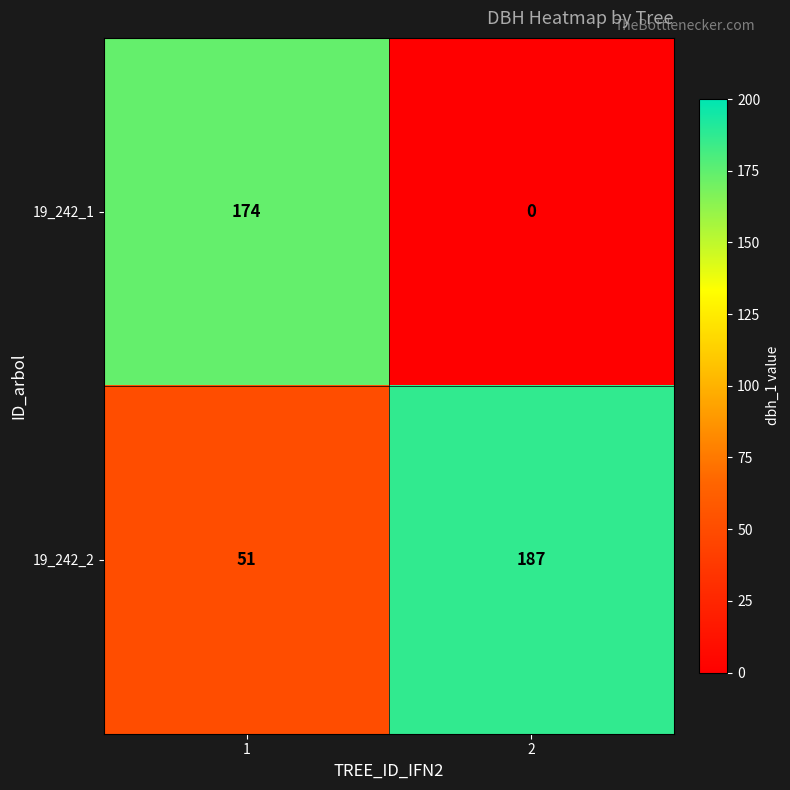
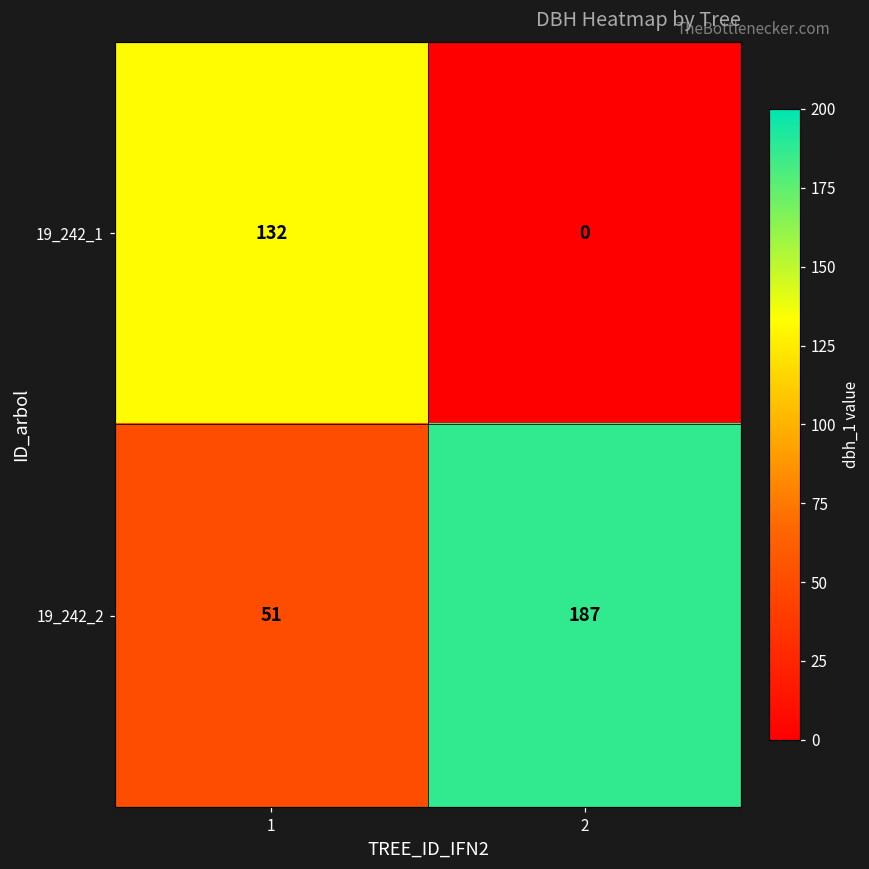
  {
    "19_242_1": {
-     "1": 174,
+     "1": 132,
      "2": 0
    },
    "19_242_2": {
      "1": 51,
      "2": 187
    }
  }
